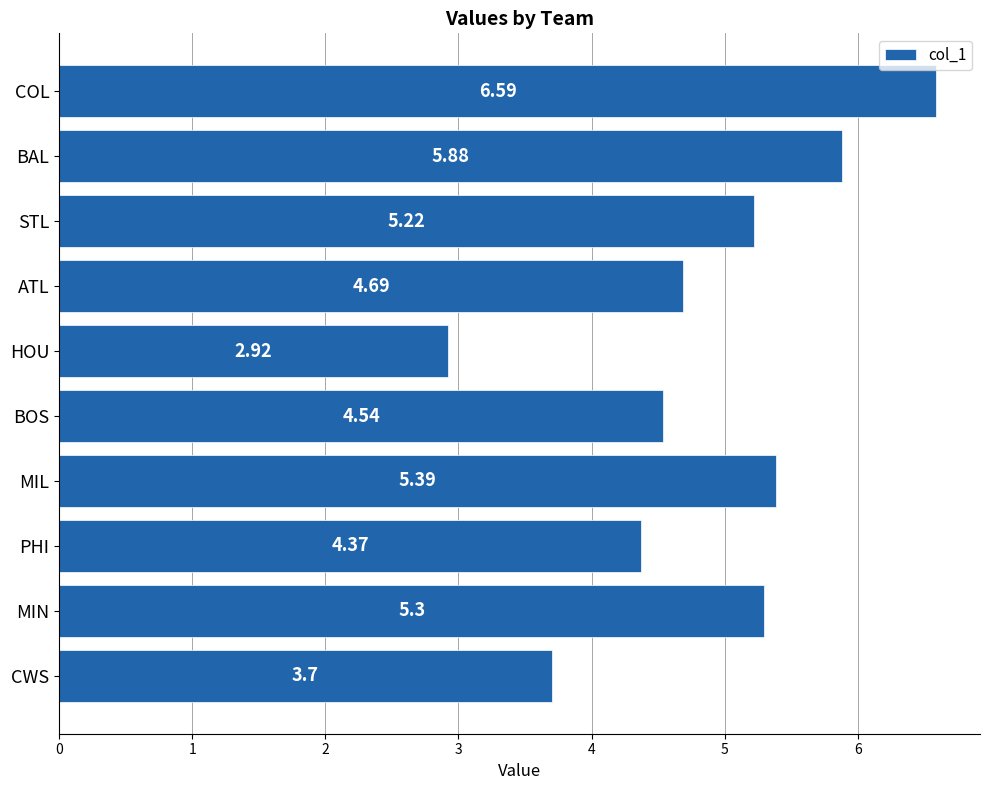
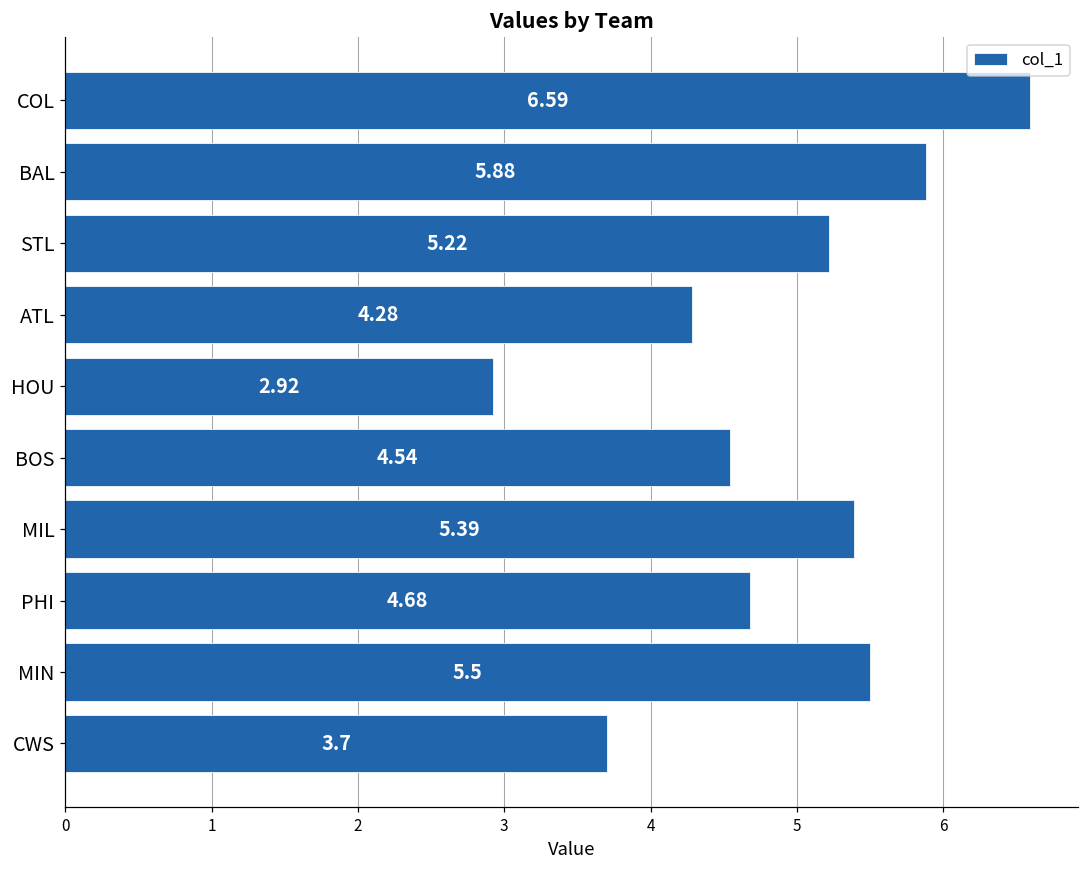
  {
    "COL": 6.59,
    "BAL": 5.88,
    "STL": 5.22,
-   "ATL": 4.69,
+   "ATL": 4.28,
    "HOU": 2.92,
    "BOS": 4.54,
    "MIL": 5.39,
-   "PHI": 4.37,
-   "MIN": 5.3,
+   "PHI": 4.68,
+   "MIN": 5.5,
    "CWS": 3.7
  }
